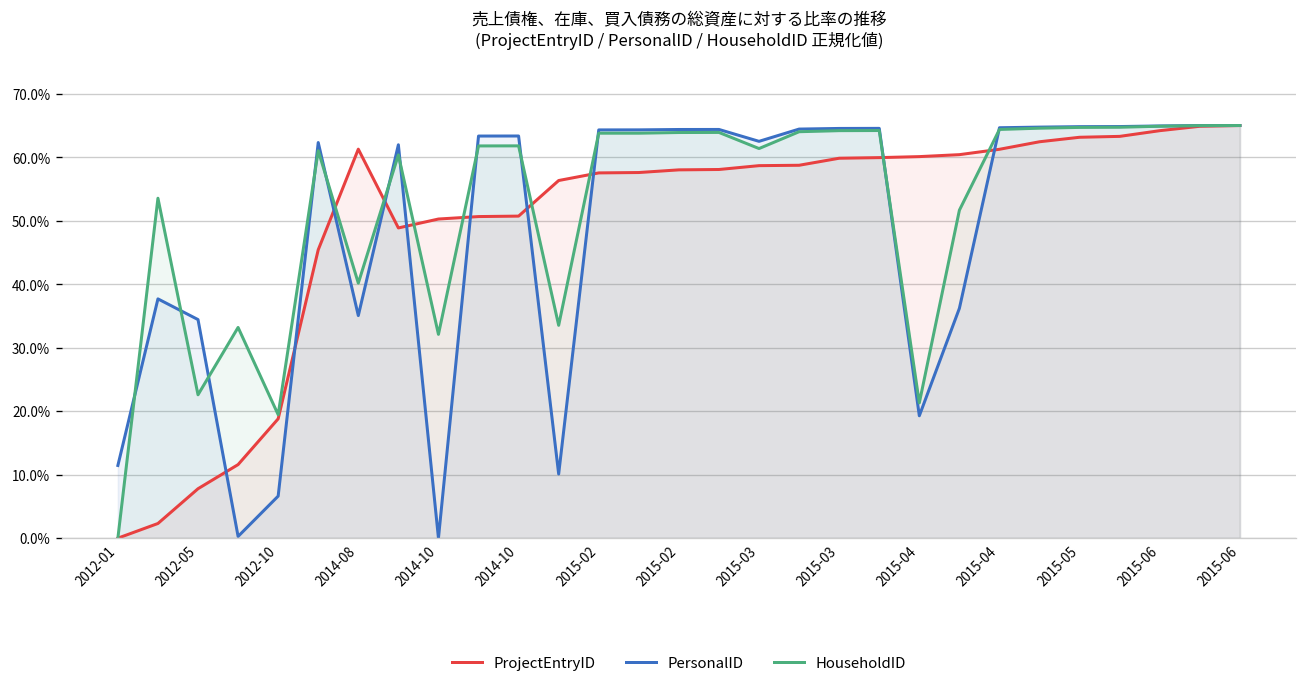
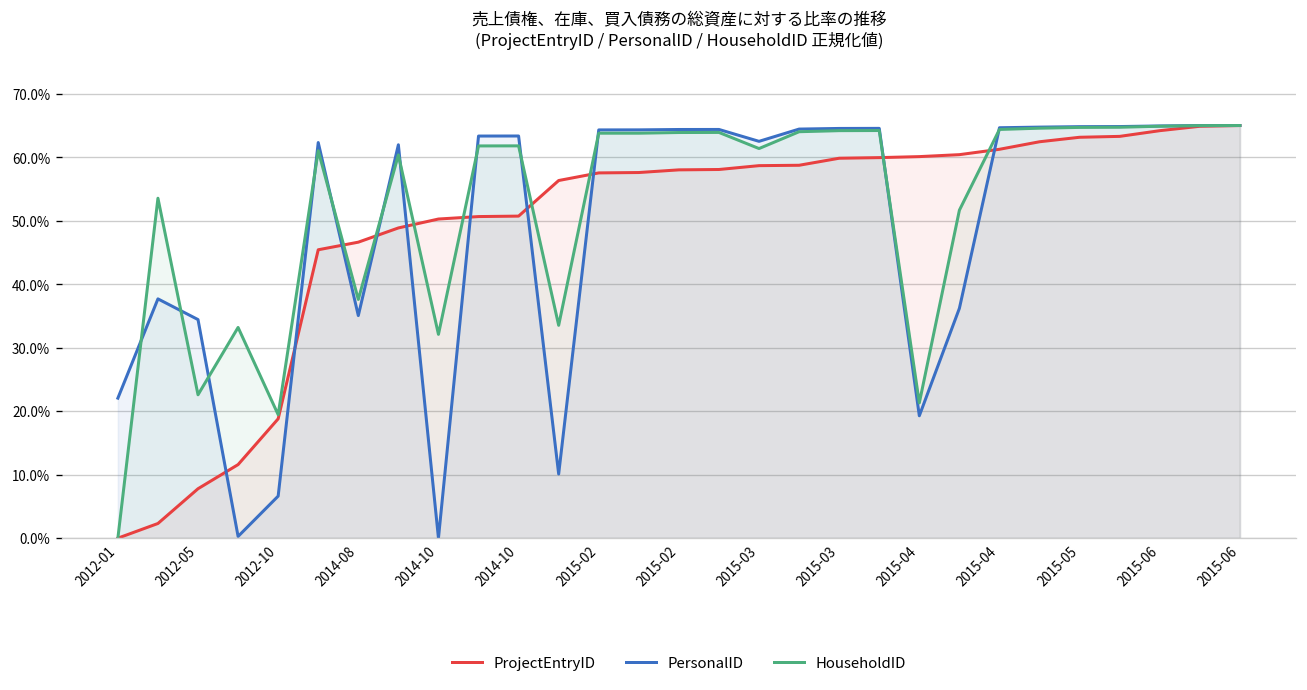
  {
    "ProjectEntryID": {
      "2012-05": "8%",
      "2012-10": "19%",
-     "2014-08": "61%"
+     "2014-08": "47%"
    },
    "PersonalID": {
-     "2012-01": "11%",
+     "2012-01": "22%",
      "2012-05": "34%",
      "2012-10": "7%",
      "2014-08": "35%"
    },
    "HouseholdID": {
      "2012-05": "23%",
      "2012-10": "19%",
-     "2014-08": "40%"
+     "2014-08": "38%"
    }
  }
